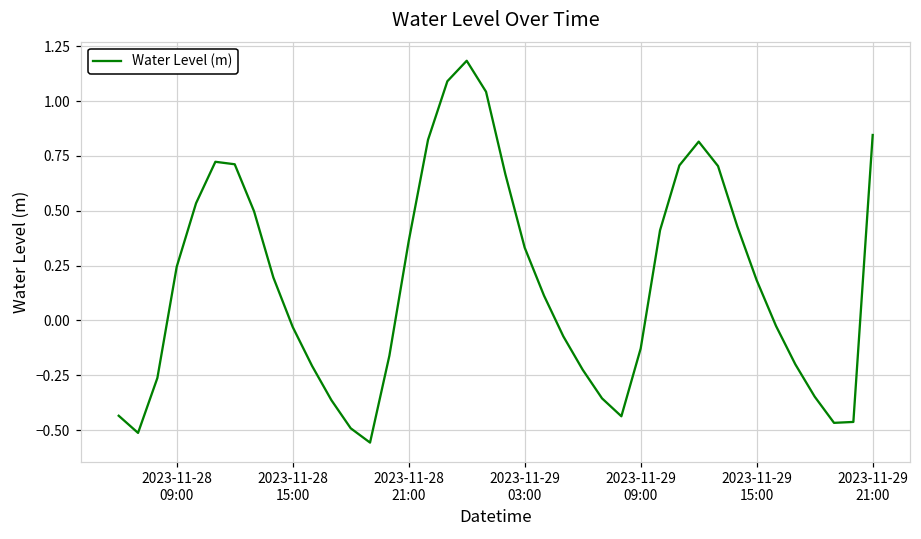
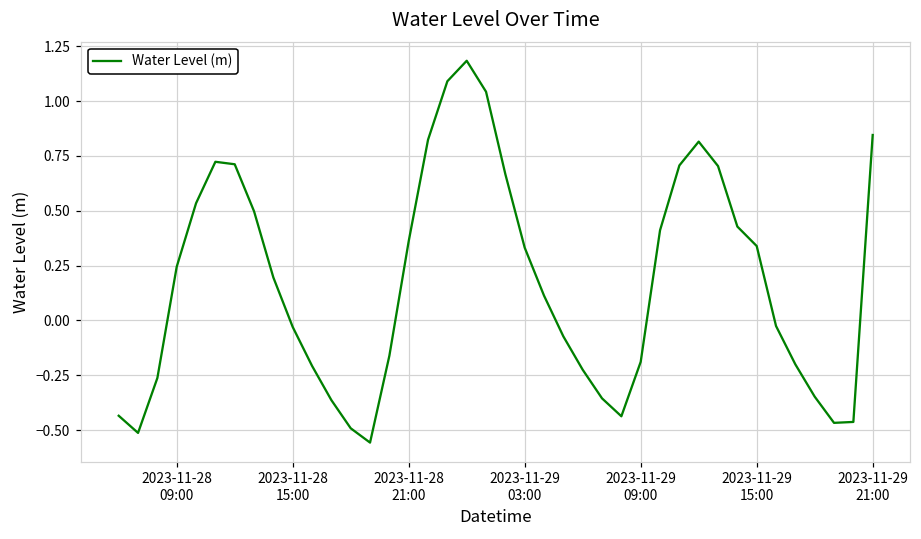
  {
    "2023-11-28 09:00": 0.24,
    "2023-11-28 15:00": -0.03,
    "2023-11-28 21:00": 0.36,
    "2023-11-29 03:00": 0.33,
-   "2023-11-29 09:00": -0.13,
-   "2023-11-29 15:00": 0.18,
+   "2023-11-29 09:00": -0.19,
+   "2023-11-29 15:00": 0.34,
    "2023-11-29 21:00": 0.85
  }
